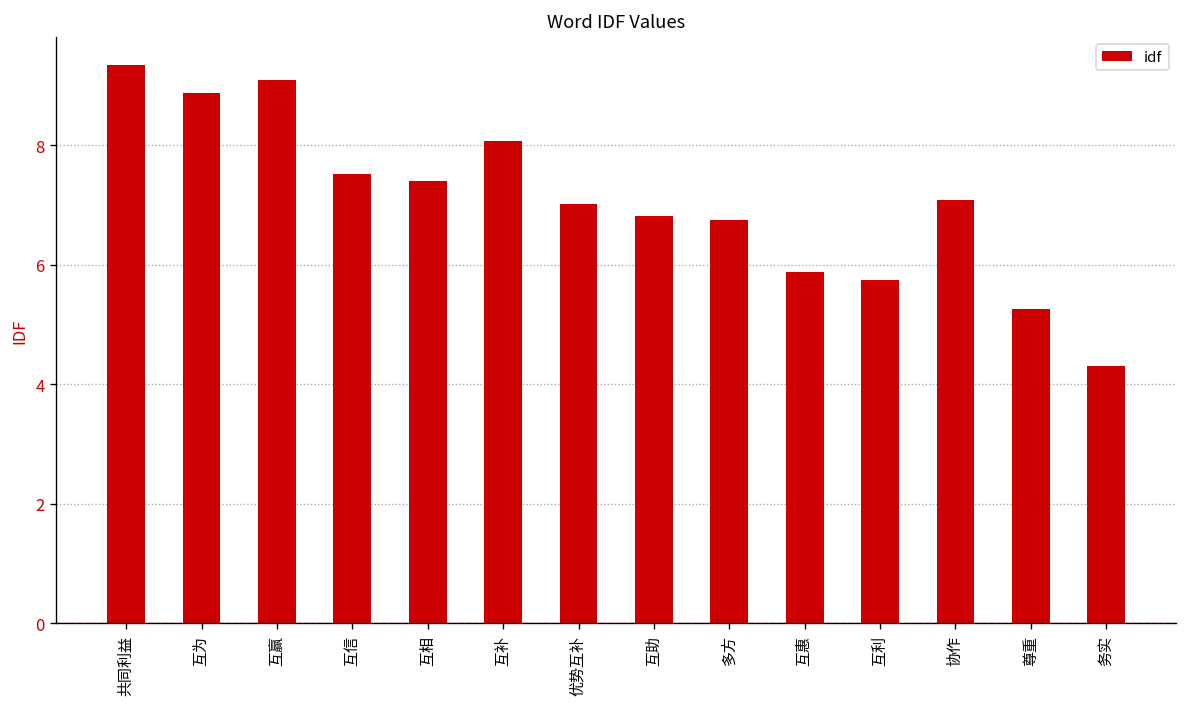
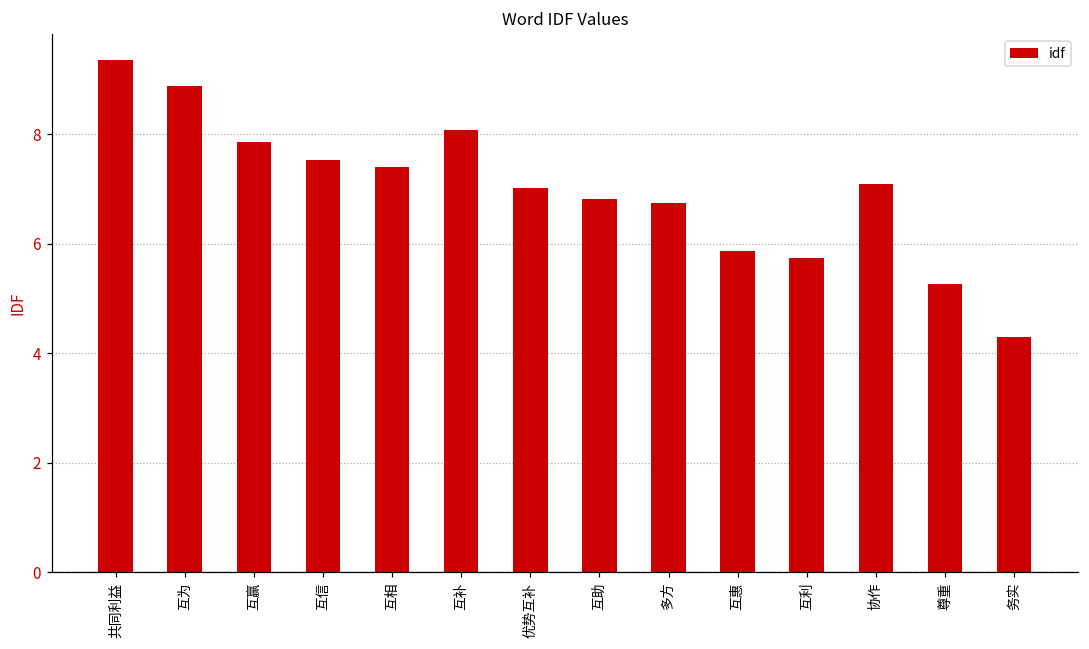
  {
    "共同利益": 9.4,
    "互为": 8.9,
-   "互赢": 9.1,
+   "互赢": 7.9,
    "互信": 7.5,
    "互相": 7.4,
    "互补": 8.1,
    "优势互补": 7.0,
    "互助": 6.8,
    "多方": 6.7,
    "互惠": 5.9,
    "互利": 5.7,
    "协作": 7.1,
    "尊重": 5.3,
    "务实": 4.3
  }
